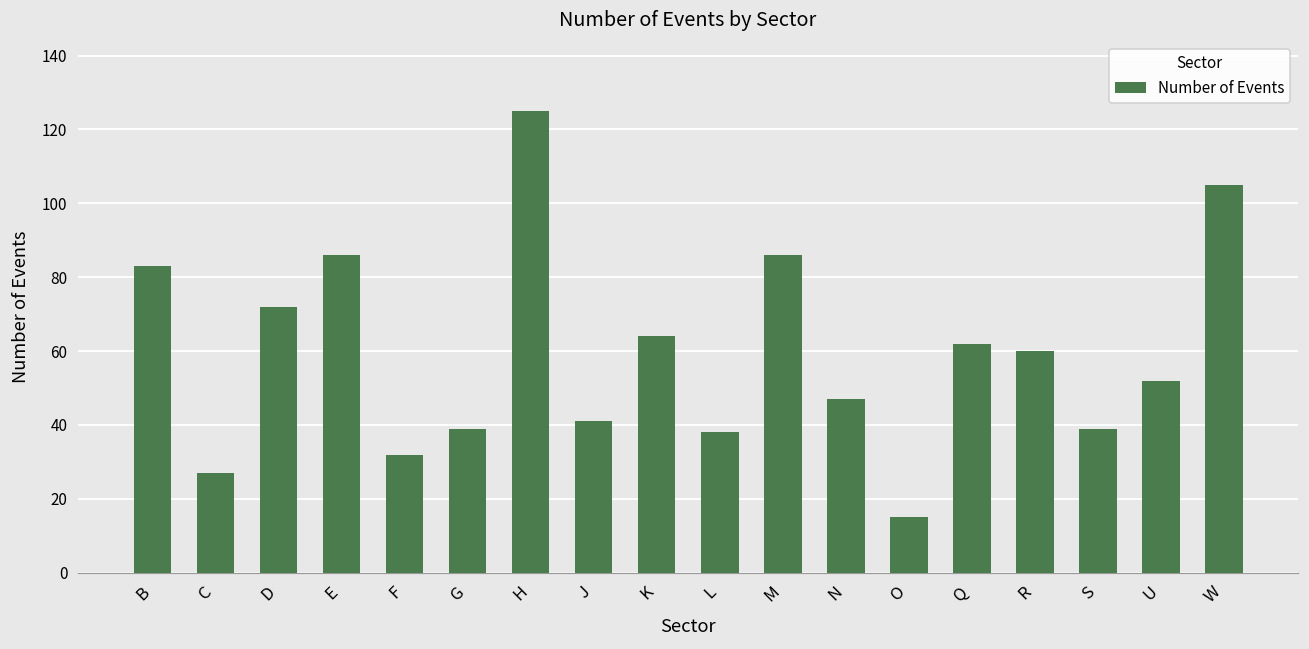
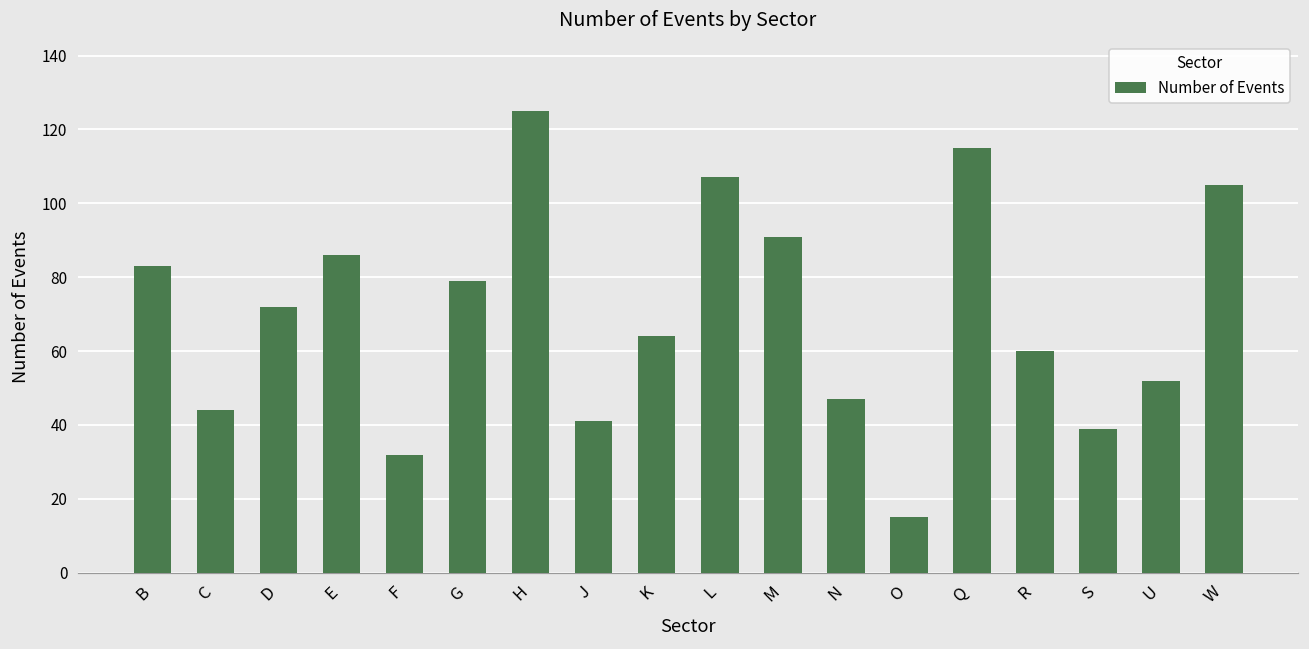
  {
    "B": 83,
-   "C": 27,
+   "C": 44,
    "D": 72,
    "E": 86,
    "F": 32,
-   "G": 39,
+   "G": 79,
    "H": 125,
    "J": 41,
    "K": 64,
-   "L": 38,
-   "M": 86,
+   "L": 107,
+   "M": 91,
    "N": 47,
    "O": 15,
-   "Q": 62,
+   "Q": 115,
    "R": 60,
    "S": 39,
    "U": 52,
    "W": 105
  }
